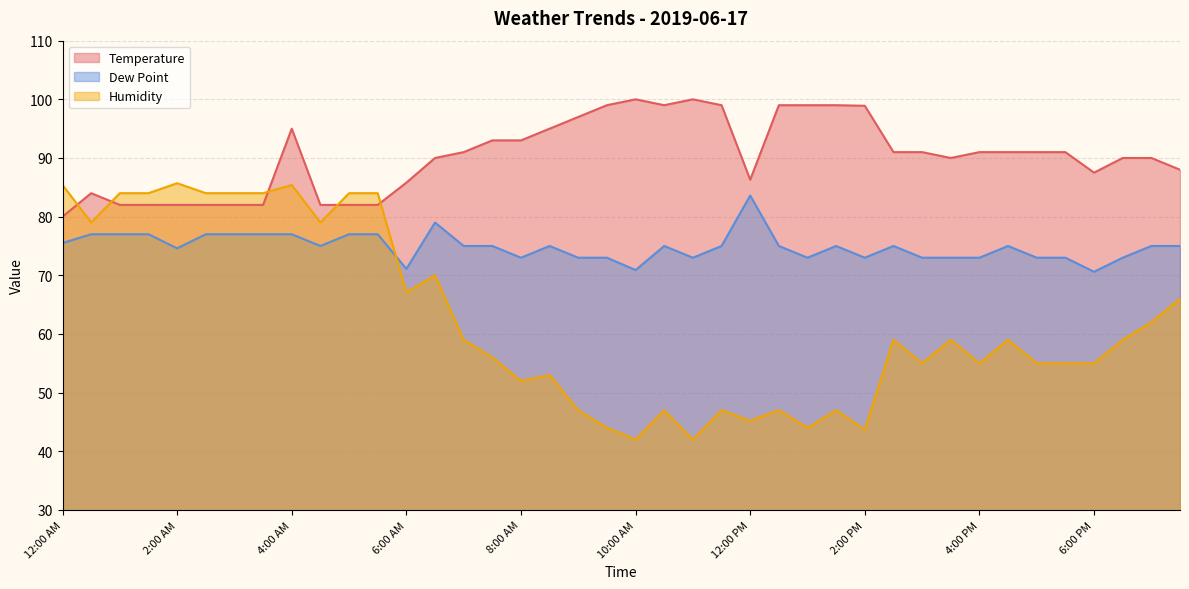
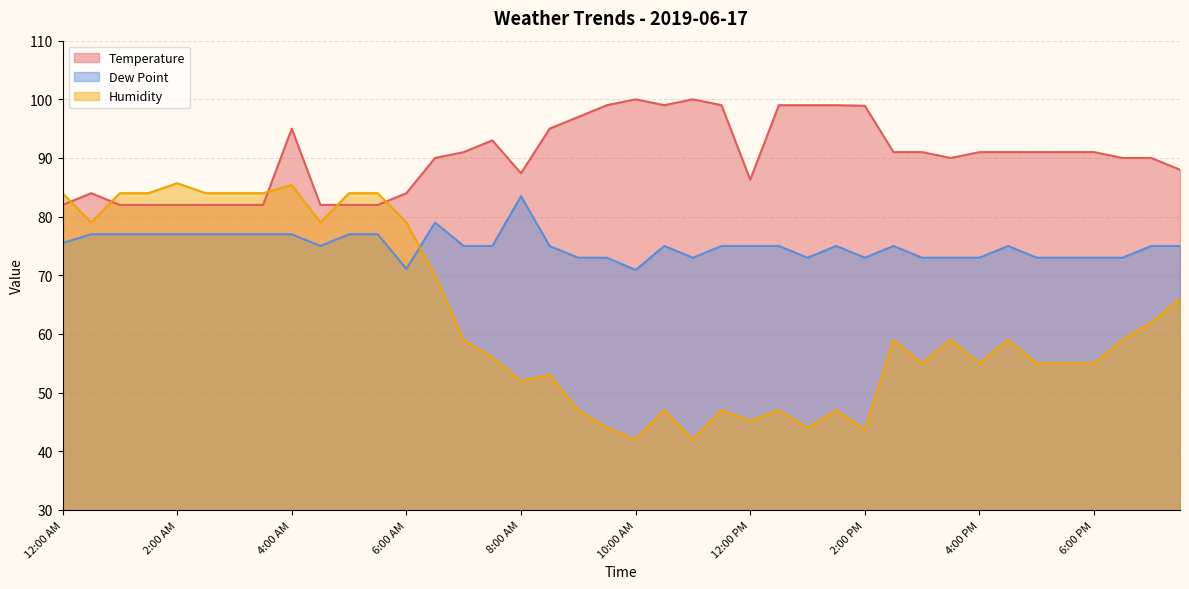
  {
    "Temperature": {
-     "12:00 AM": 80,
+     "12:00 AM": 82,
      "2:00 AM": 82,
      "4:00 AM": 95,
-     "6:00 AM": 86,
-     "8:00 AM": 93,
+     "6:00 AM": 84,
+     "8:00 AM": 87,
      "10:00 AM": 100,
      "12:00 PM": 86,
      "2:00 PM": 99,
      "4:00 PM": 91,
-     "6:00 PM": 88
+     "6:00 PM": 91
    },
    "Dew Point": {
      "12:00 AM": 76,
-     "2:00 AM": 75,
+     "2:00 AM": 77,
      "4:00 AM": 77,
      "6:00 AM": 71,
-     "8:00 AM": 73,
+     "8:00 AM": 84,
      "10:00 AM": 71,
-     "12:00 PM": 84,
+     "12:00 PM": 75,
      "2:00 PM": 73,
      "4:00 PM": 73,
-     "6:00 PM": 71
+     "6:00 PM": 73
    },
    "Humidity": {
-     "12:00 AM": 85,
+     "12:00 AM": 84,
      "2:00 AM": 86,
      "4:00 AM": 85,
-     "6:00 AM": 67,
+     "6:00 AM": 79,
      "8:00 AM": 52,
      "10:00 AM": 42,
      "12:00 PM": 45,
      "2:00 PM": 44,
      "4:00 PM": 55,
      "6:00 PM": 55
    }
  }
